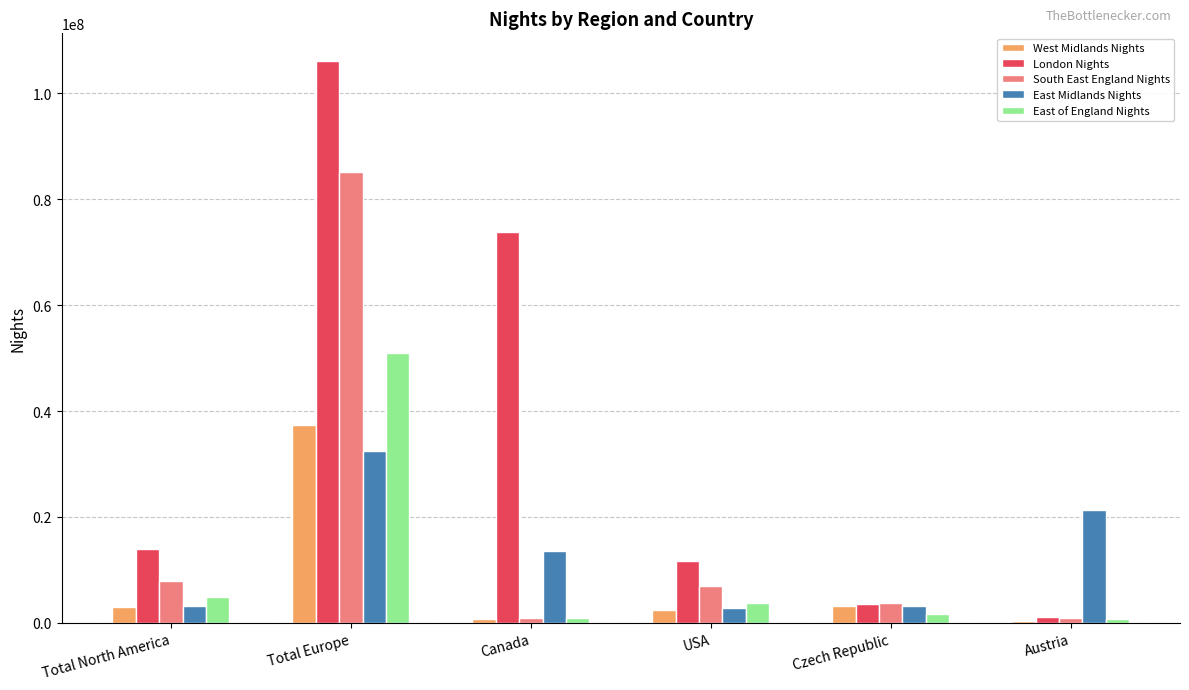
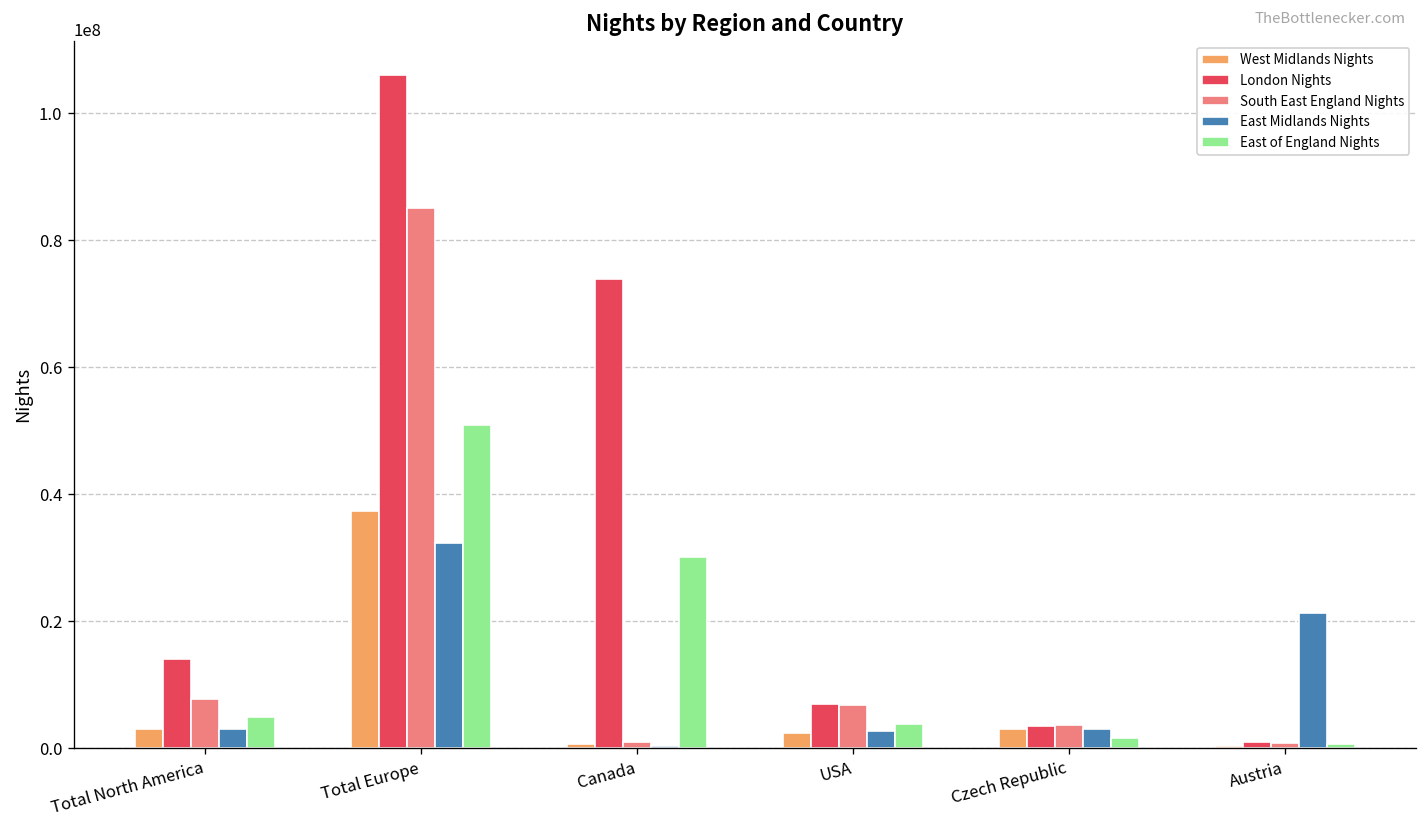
  {
    "London Nights": {
      "Total North America": 14000000,
      "Total Europe": 106000000,
      "Canada": 74000000,
-     "USA": 12000000,
+     "USA": 7000000,
      "Czech Republic": 4000000,
      "Austria": 1000000
    },
    "East Midlands Nights": {
      "Total North America": 3000000,
      "Total Europe": 32000000,
-     "Canada": 14000000,
+     "Canada": 0,
      "USA": 3000000,
      "Czech Republic": 3000000,
      "Austria": 21000000
    },
    "East of England Nights": {
      "Total North America": 5000000,
      "Total Europe": 51000000,
-     "Canada": 1000000,
+     "Canada": 30000000,
      "USA": 4000000,
      "Czech Republic": 2000000,
      "Austria": 1000000
    }
  }
